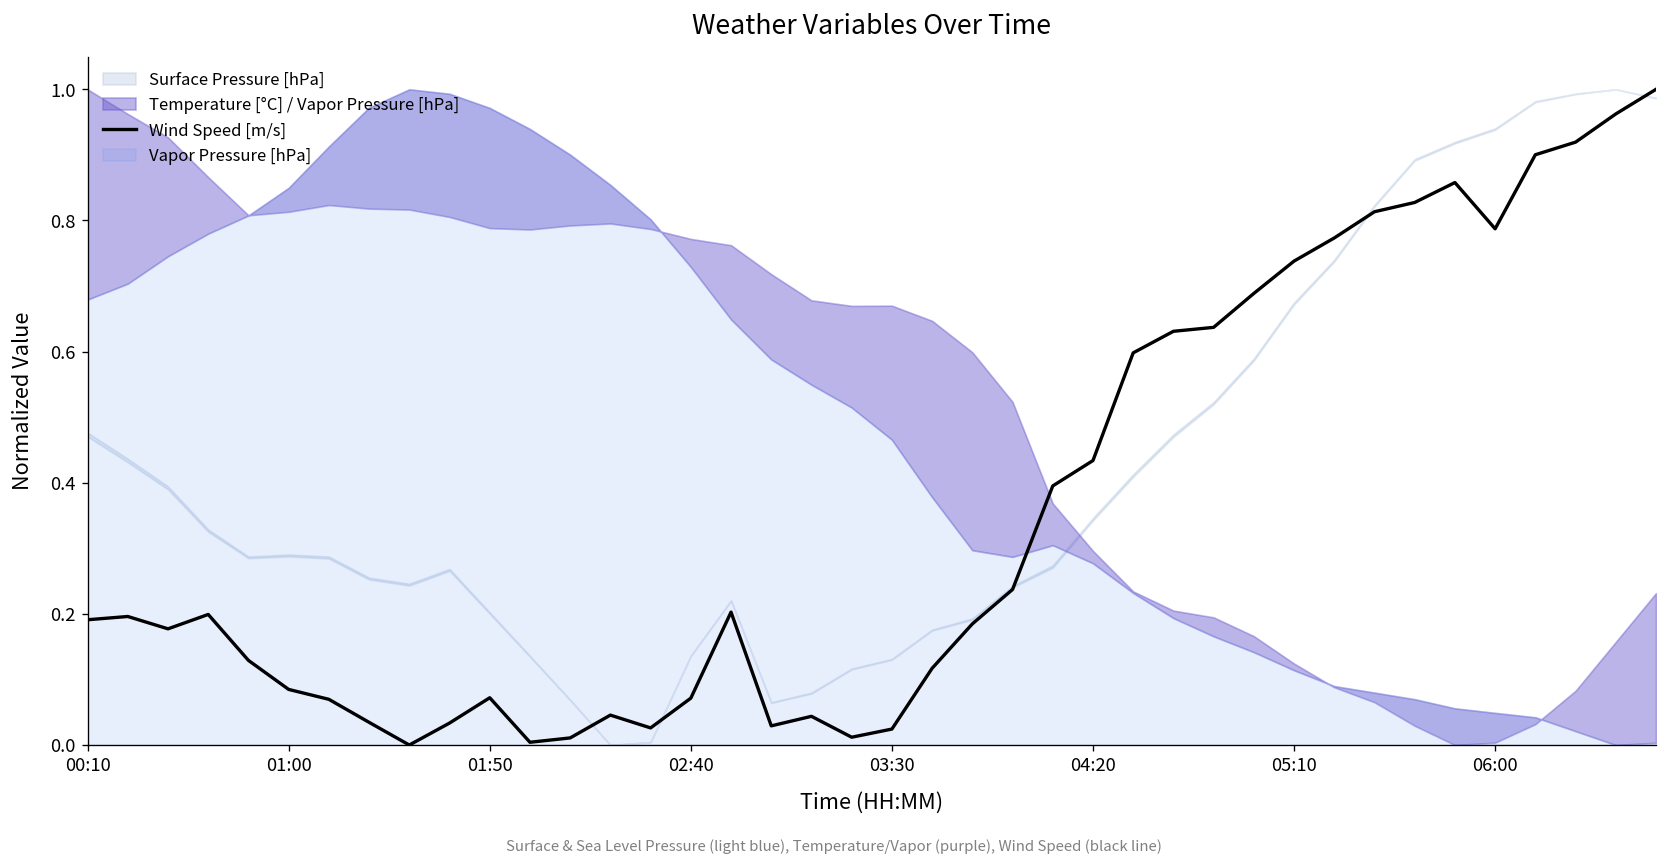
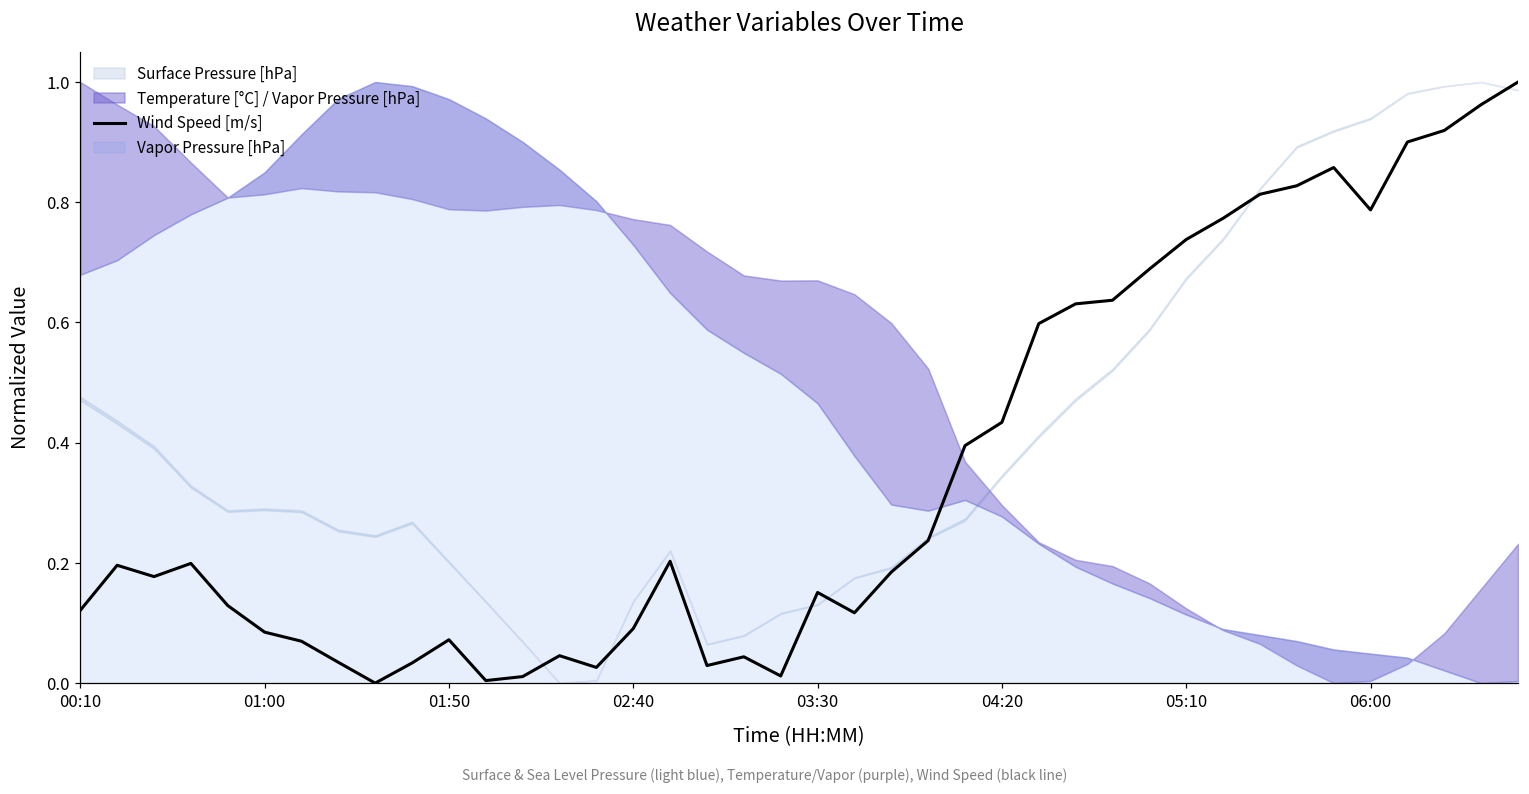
  {
    "Wind Speed [m/s]": {
-     "00:10": 0.19,
+     "00:10": 0.12,
      "01:00": 0.08,
      "01:50": 0.07,
-     "02:40": 0.07,
-     "03:30": 0.02,
+     "02:40": 0.09,
+     "03:30": 0.15,
      "04:20": 0.43,
      "05:10": 0.74,
      "06:00": 0.79
    },
    "Temperature [°C] / Vapor Pressure [hPa]": {
      "00:10": 0.32,
      "02:40": 0.04,
      "03:30": 0.20,
      "04:20": 0.02,
      "05:10": 0.01
    }
  }
